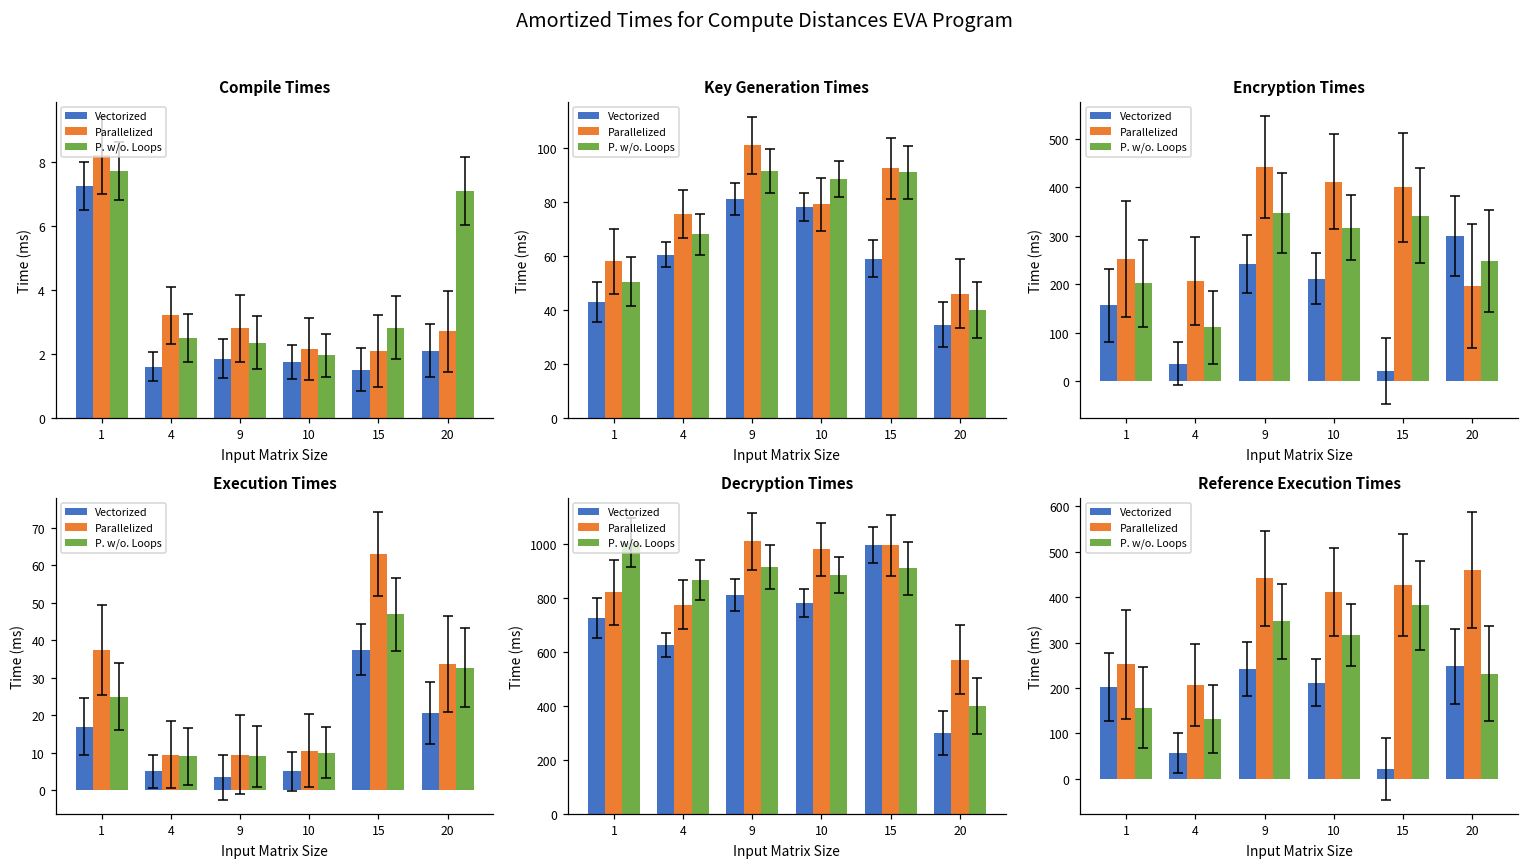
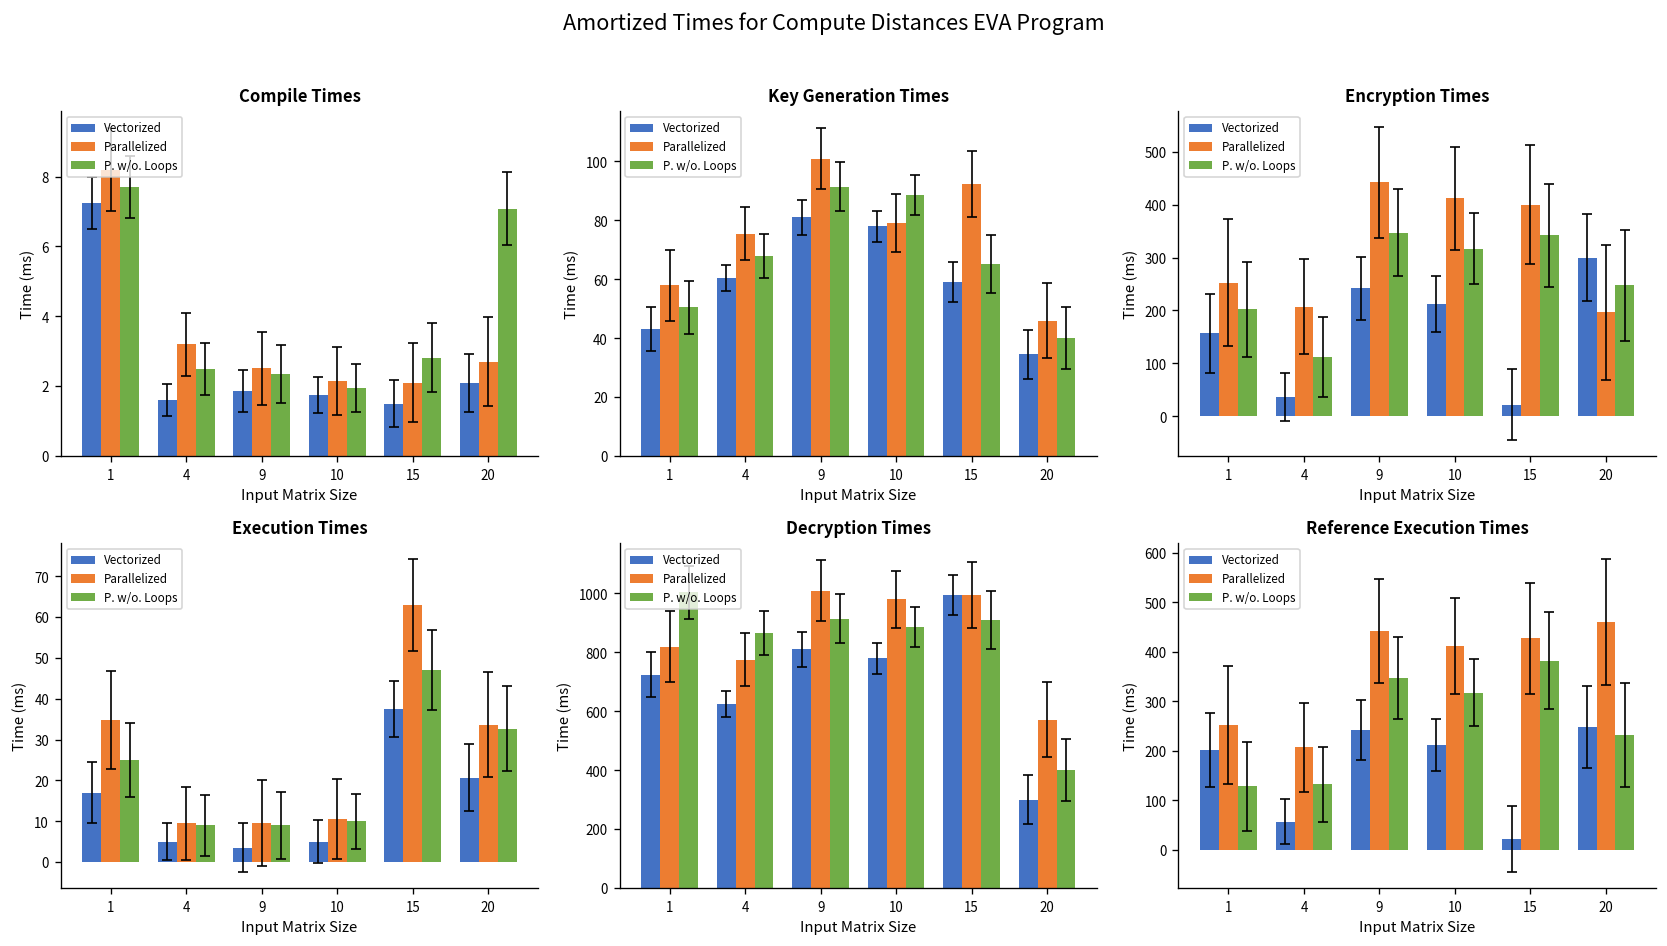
  {
    "Compile Times": {
      "Parallelized": {
        "4": 3.2,
-       "9": 2.8,
+       "9": 2.5,
        "10": 2.2,
        "15": 2.1,
        "20": 2.7
      },
      "P. w/o. Loops": {
        "1": 7.7,
        "4": 2.5,
        "9": 2.4,
        "10": 2.0,
        "15": 2.8,
        "20": 7.1
      }
    },
    "Key Generation Times": {
      "Parallelized": {
        "1": 58,
        "4": 76,
        "9": 101,
        "10": 79,
        "15": 92,
        "20": 46
      },
      "P. w/o. Loops": {
        "1": 51,
        "4": 68,
        "9": 92,
        "10": 89,
-       "15": 91,
+       "15": 65,
        "20": 40
      }
    },
    "Encryption Times": {
      "Parallelized": {
        "1": 250,
        "4": 210,
        "9": 440,
        "10": 410,
        "15": 400,
        "20": 200
      },
      "P. w/o. Loops": {
        "1": 200,
        "4": 110,
        "9": 350,
        "10": 320,
        "15": 340,
        "20": 250
      }
    },
    "Execution Times": {
      "Parallelized": {
-       "1": 38,
+       "1": 35,
        "4": 10,
        "9": 10,
        "10": 11,
        "15": 63,
        "20": 34
      },
      "P. w/o. Loops": {
        "1": 25,
        "4": 9,
        "9": 9,
        "10": 10,
        "15": 47,
        "20": 33
      }
    },
    "Decryption Times": {
      "Parallelized": {
        "1": 820,
        "4": 780,
        "9": 1010,
        "10": 980,
        "15": 1000,
        "20": 570
      },
      "P. w/o. Loops": {
        "4": 870,
        "9": 920,
        "10": 890,
        "15": 910,
        "20": 400
      }
    },
    "Reference Execution Times": {
      "Parallelized": {
        "1": 250,
        "4": 210,
        "9": 440,
        "10": 410,
        "15": 430,
        "20": 460
      },
      "P. w/o. Loops": {
-       "1": 160,
+       "1": 130,
        "4": 130,
        "9": 350,
        "10": 320,
        "15": 380,
        "20": 230
      }
    }
  }
